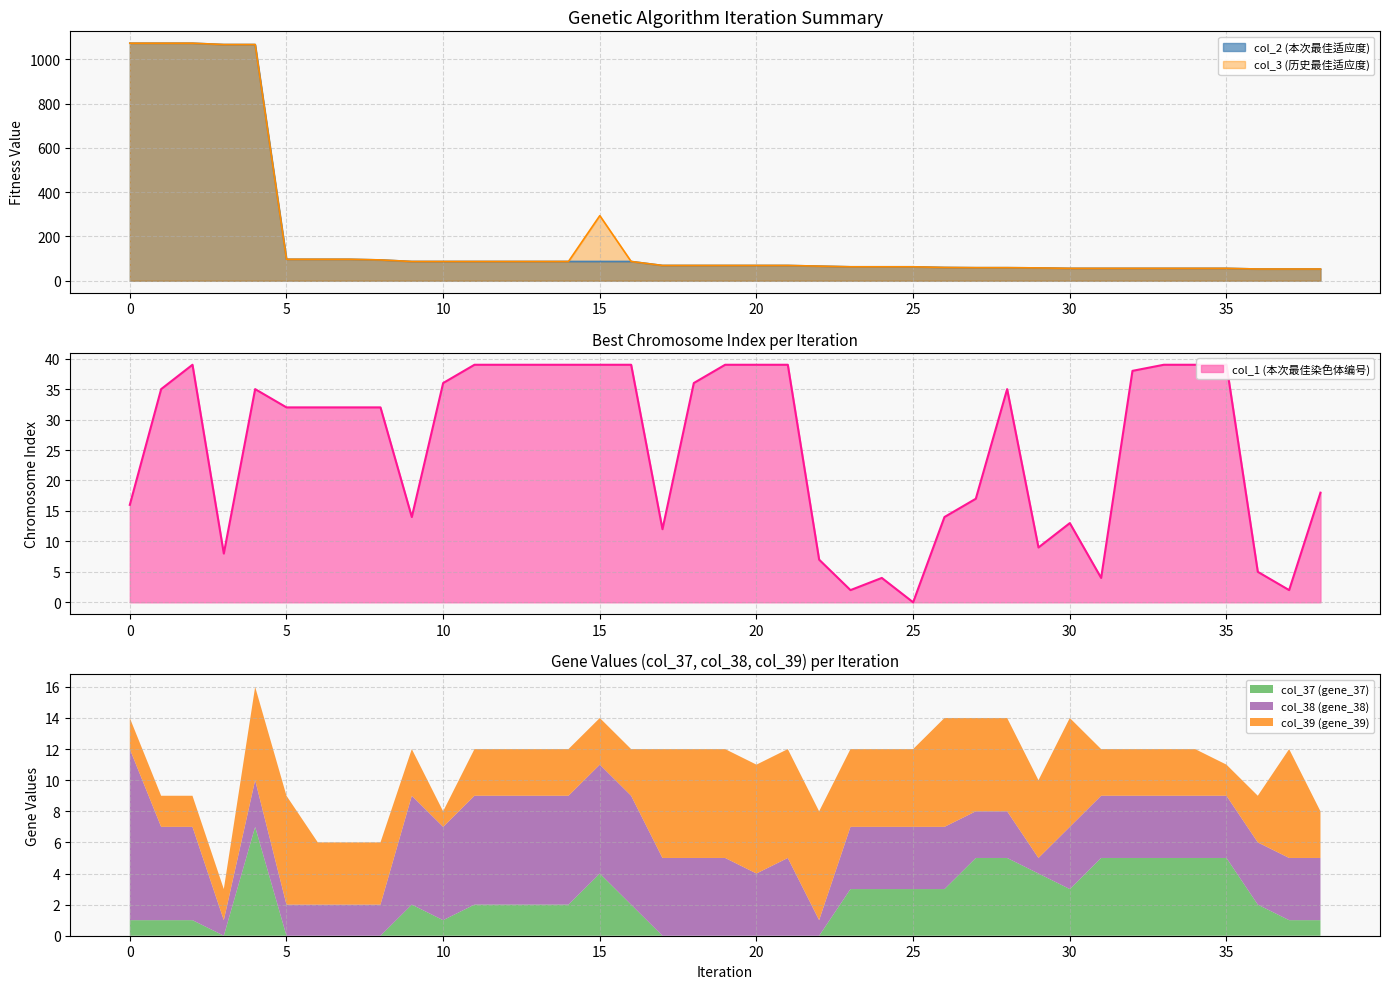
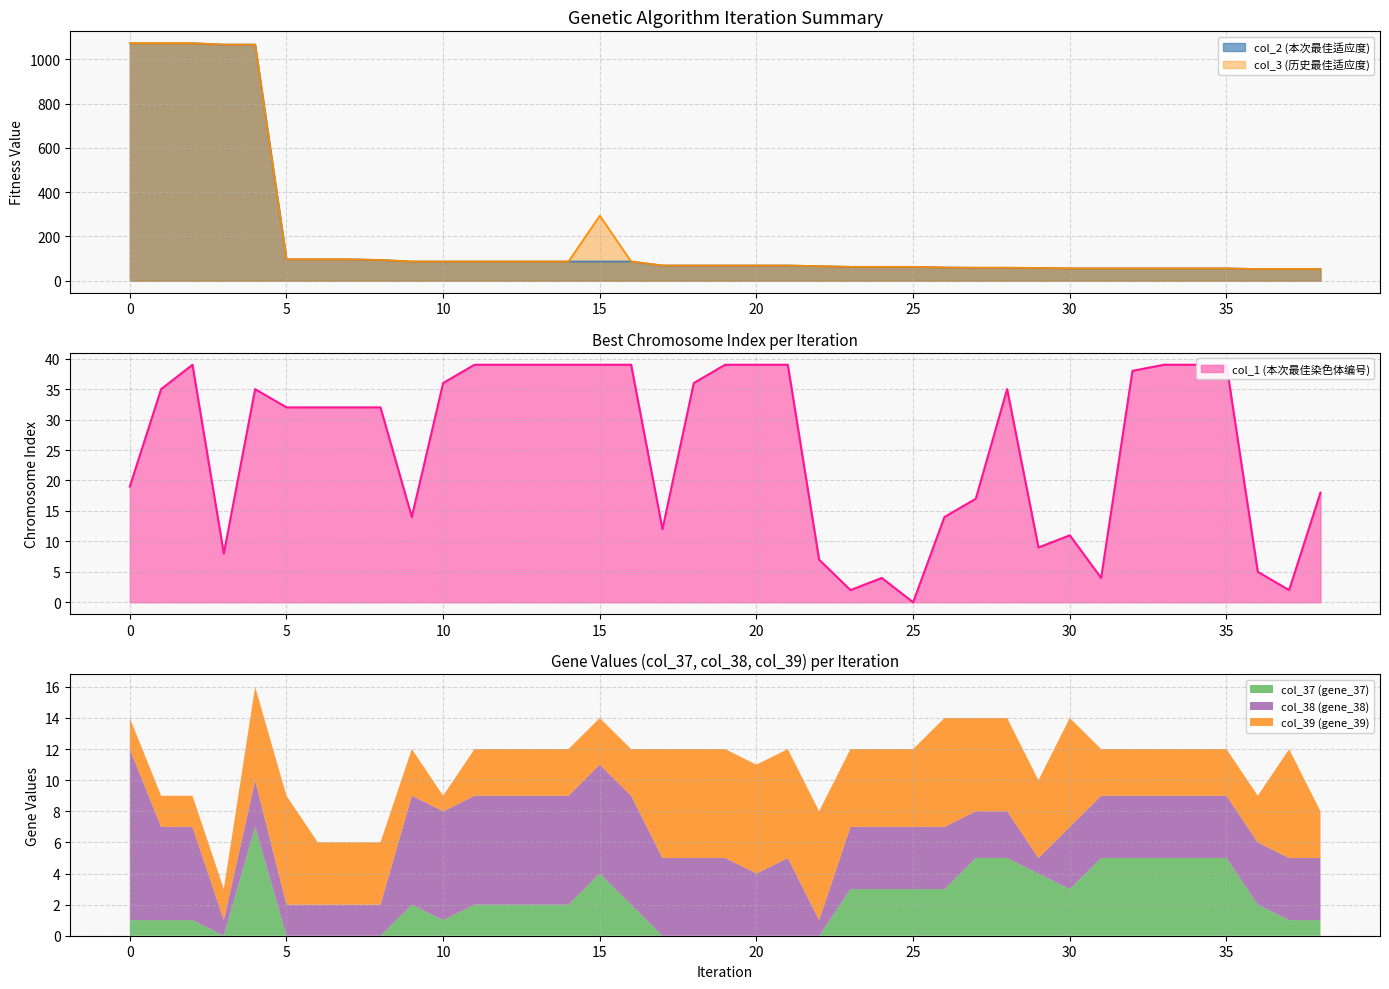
  {
    "Genetic Algorithm Iteration Summary": {
      "col_2 (本次最佳适应度)": {
        "15": 90
      },
      "col_3 (历史最佳适应度)": {
        "15": 290
      }
    },
    "Best Chromosome Index per Iteration": {
-     "0": 16,
+     "0": 19,
      "5": 32,
      "10": 36,
      "15": 39,
      "20": 39,
      "25": 0,
-     "30": 13
+     "30": 11
    },
    "Gene Values (col_37, col_38, col_39) per Iteration": {
      "col_37 (gene_37)": {
        "0": 1,
        "5": 0,
        "10": 1,
        "15": 4,
        "20": 0,
        "25": 3,
        "30": 3,
        "35": 5
      },
      "col_38 (gene_38)": {
-       "10": 6
+       "10": 7
      },
      "col_39 (gene_39)": {
-       "35": 2
+       "35": 3
      }
    }
  }
